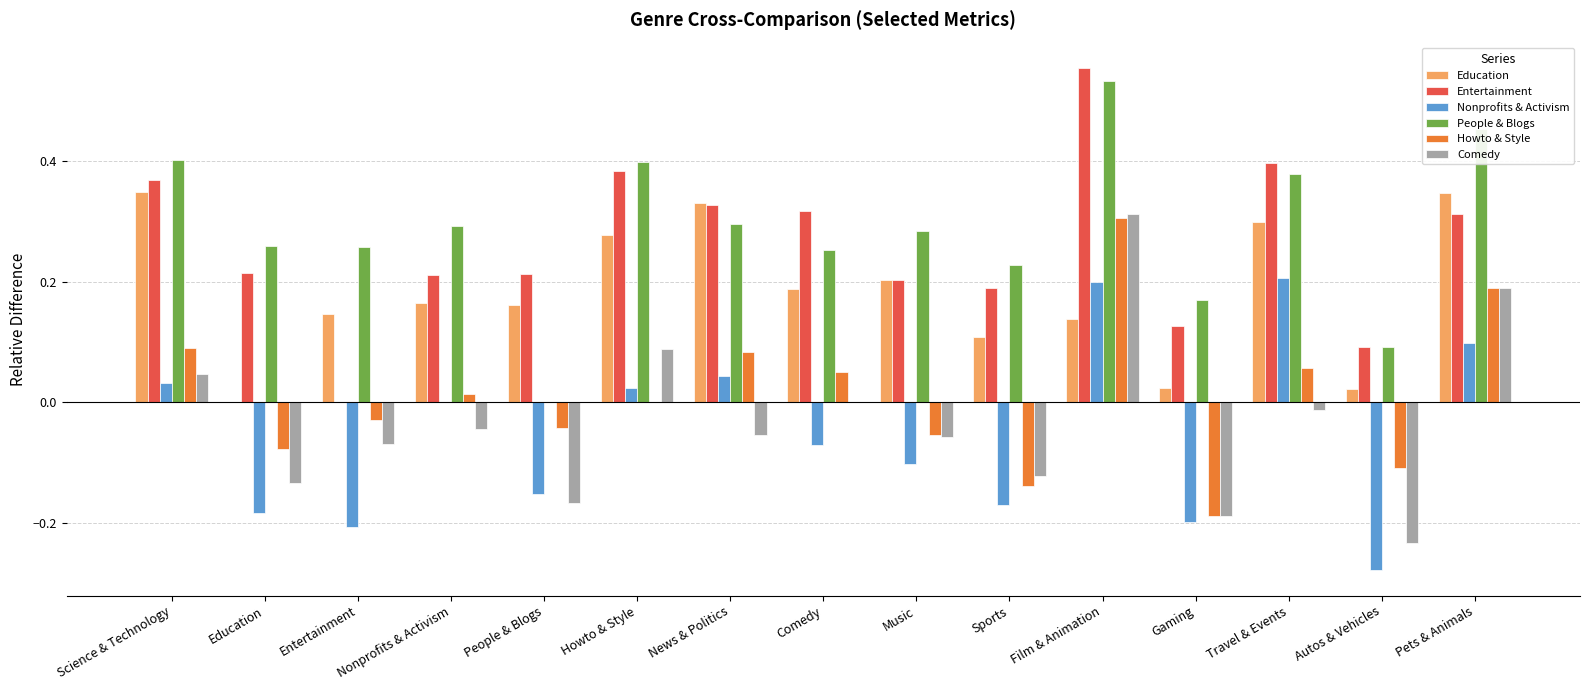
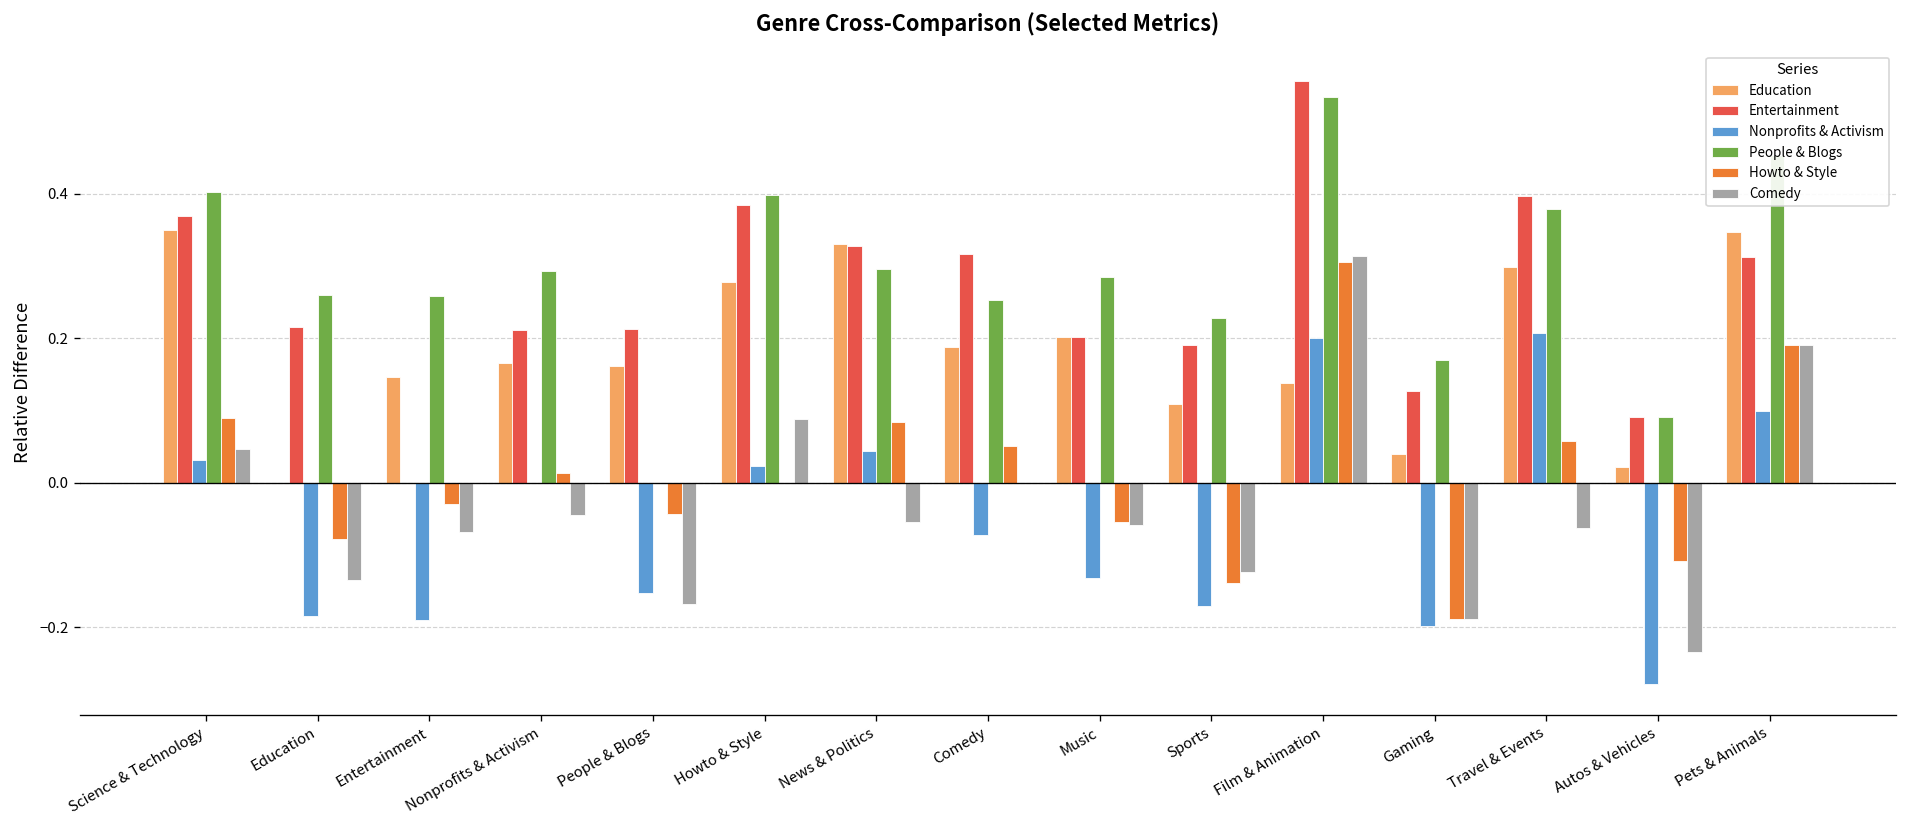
  {
    "Education": {
      "Science & Technology": 0.35,
      "Education": 0.00,
      "Entertainment": 0.15,
      "Nonprofits & Activism": 0.17,
      "People & Blogs": 0.16,
      "Howto & Style": 0.28,
      "News & Politics": 0.33,
      "Comedy": 0.19,
      "Music": 0.20,
      "Sports": 0.11,
      "Film & Animation": 0.14,
-     "Gaming": 0.02,
+     "Gaming": 0.04,
      "Travel & Events": 0.30,
      "Autos & Vehicles": 0.02,
      "Pets & Animals": 0.35
    },
    "Nonprofits & Activism": {
      "Science & Technology": 0.03,
      "Education": -0.18,
-     "Entertainment": -0.21,
+     "Entertainment": -0.19,
      "Nonprofits & Activism": 0.00,
      "People & Blogs": -0.15,
      "Howto & Style": 0.02,
      "News & Politics": 0.04,
      "Comedy": -0.07,
-     "Music": -0.10,
+     "Music": -0.13,
      "Sports": -0.17,
      "Film & Animation": 0.20,
      "Gaming": -0.20,
      "Travel & Events": 0.21,
      "Autos & Vehicles": -0.28,
      "Pets & Animals": 0.10
    },
    "People & Blogs": {
      "Science & Technology": 0.40,
      "Education": 0.26,
      "Entertainment": 0.26,
      "Nonprofits & Activism": 0.29,
      "People & Blogs": 0.00,
      "Howto & Style": 0.40,
      "News & Politics": 0.30,
      "Comedy": 0.25,
      "Music": 0.28,
      "Sports": 0.23,
      "Film & Animation": 0.53,
      "Gaming": 0.17,
      "Travel & Events": 0.38,
      "Autos & Vehicles": 0.09
    },
    "Comedy": {
      "Science & Technology": 0.05,
      "Education": -0.13,
      "Entertainment": -0.07,
      "Nonprofits & Activism": -0.04,
      "People & Blogs": -0.17,
      "Howto & Style": 0.09,
      "News & Politics": -0.05,
      "Comedy": 0.00,
      "Music": -0.06,
      "Sports": -0.12,
      "Film & Animation": 0.31,
      "Gaming": -0.19,
-     "Travel & Events": -0.01,
+     "Travel & Events": -0.06,
      "Autos & Vehicles": -0.23,
      "Pets & Animals": 0.19
    }
  }
